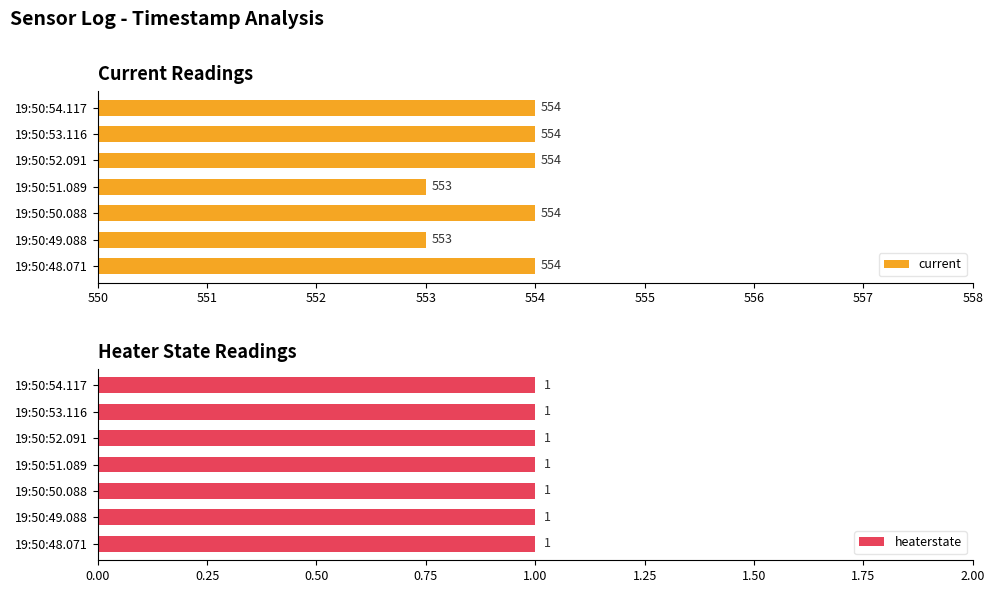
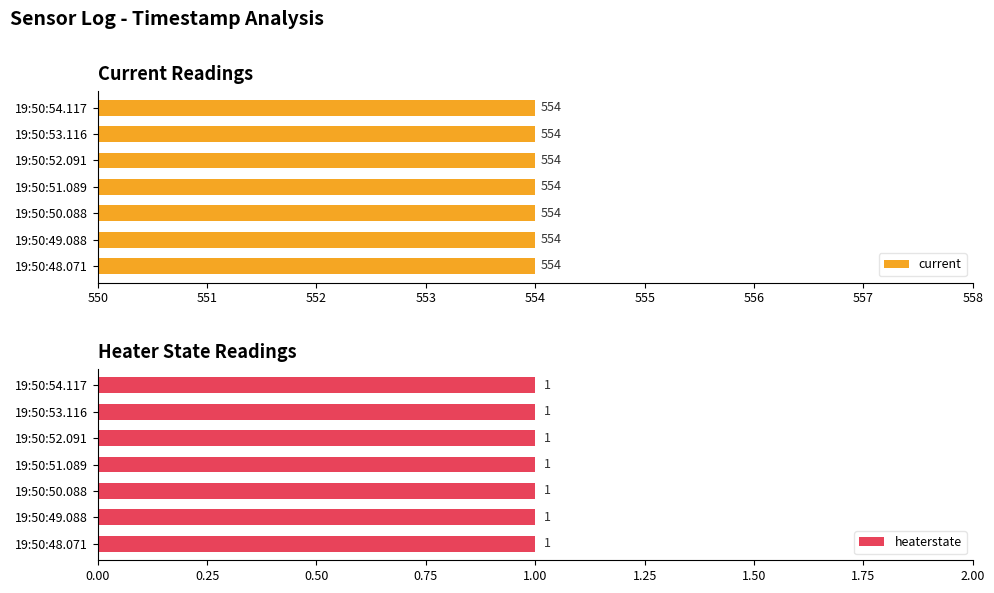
  {
    "Current Readings": {
      "19:50:54.117": 554,
      "19:50:53.116": 554,
      "19:50:52.091": 554,
-     "19:50:51.089": 553,
+     "19:50:51.089": 554,
      "19:50:50.088": 554,
-     "19:50:49.088": 553,
+     "19:50:49.088": 554,
      "19:50:48.071": 554
    },
    "Heater State Readings": {
      "19:50:54.117": 1,
      "19:50:53.116": 1,
      "19:50:52.091": 1,
      "19:50:51.089": 1,
      "19:50:50.088": 1,
      "19:50:49.088": 1,
      "19:50:48.071": 1
    }
  }
